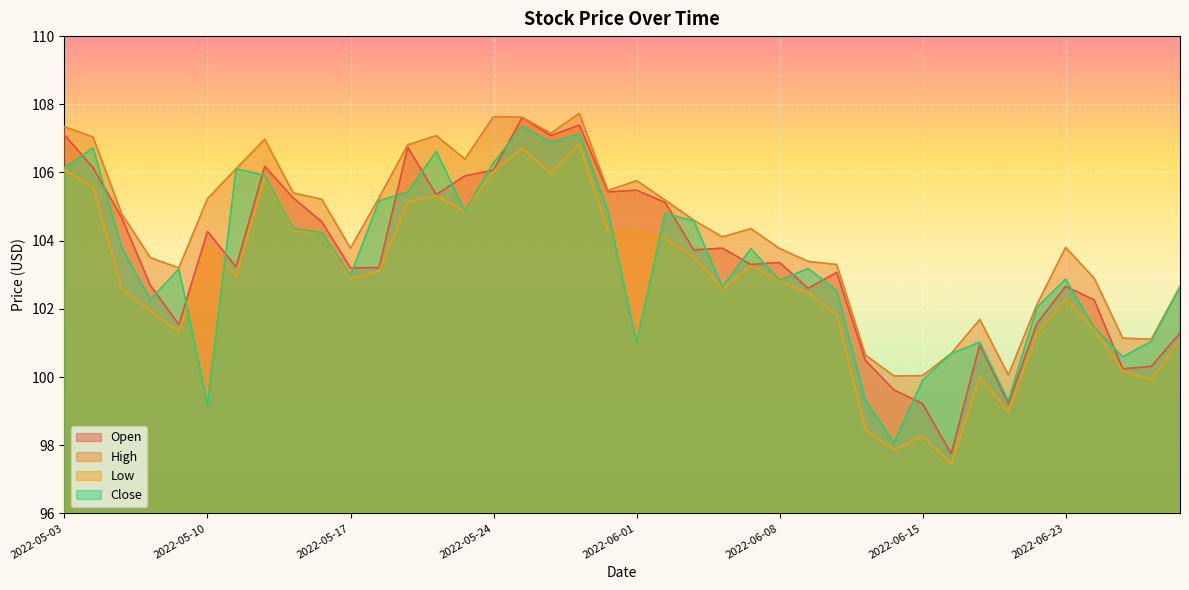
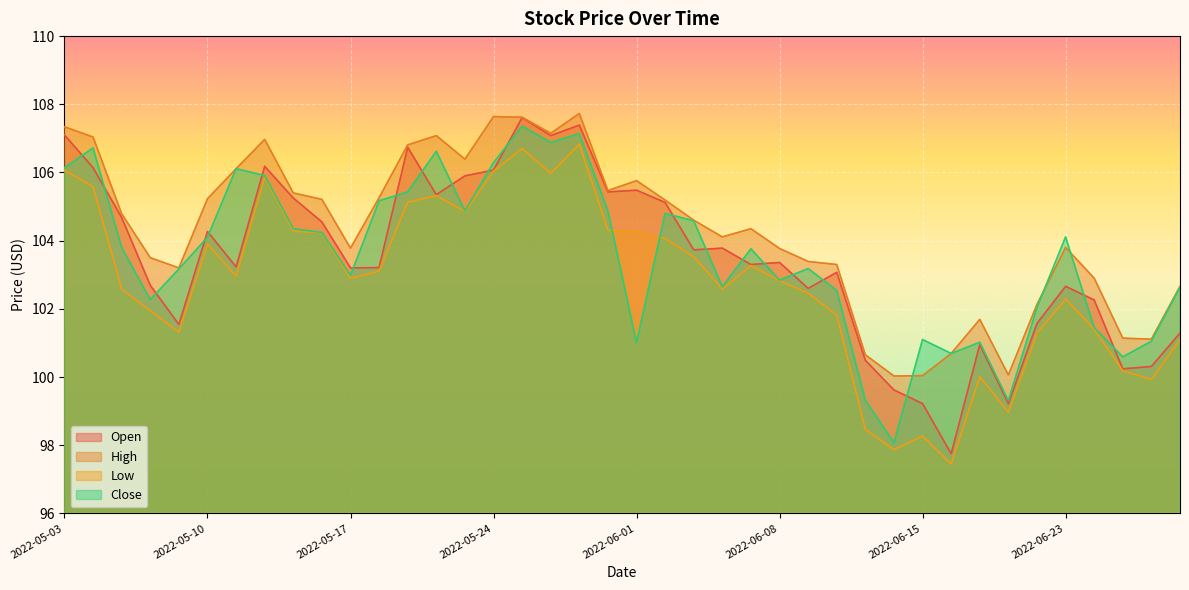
  {
    "Close": {
-     "2022-05-10": 99.2,
+     "2022-05-10": 104.1,
      "2022-05-17": 103.0,
      "2022-05-24": 106.3,
      "2022-06-01": 101.0,
-     "2022-06-15": 99.9,
-     "2022-06-23": 102.9
+     "2022-06-15": 101.1,
+     "2022-06-23": 104.1
    }
  }
